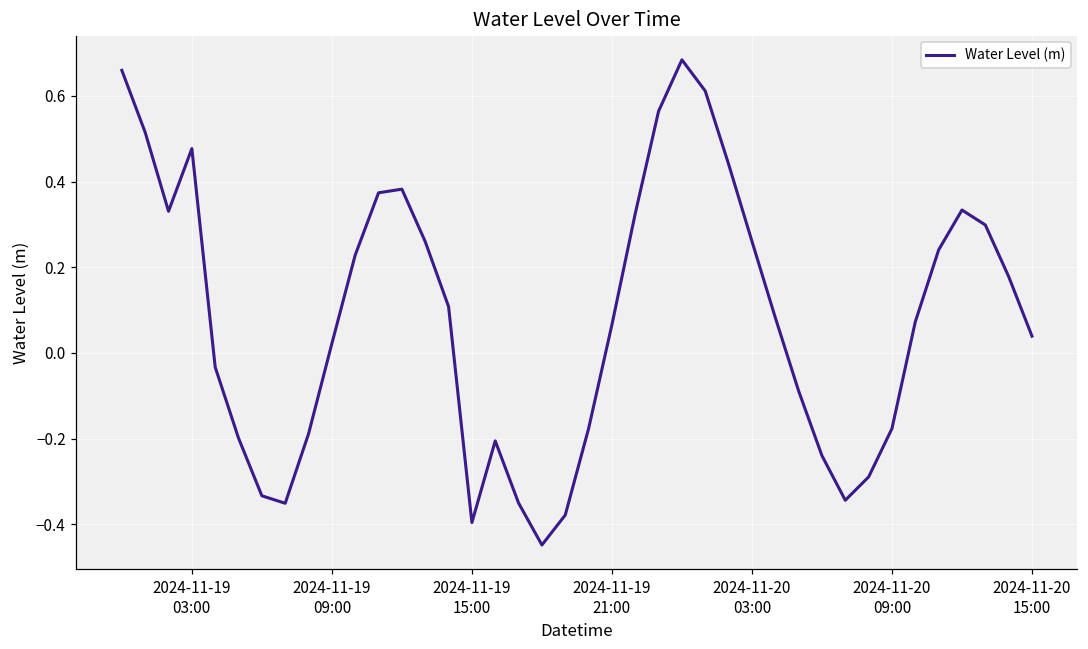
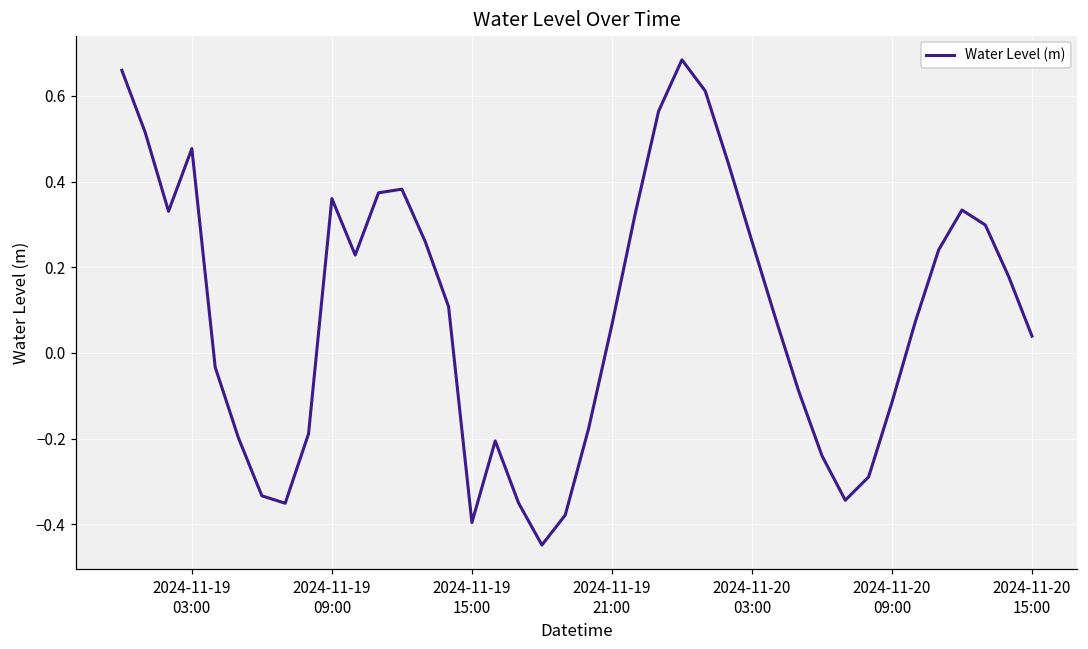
  {
    "2024-11-19 03:00": 0.48,
-   "2024-11-19 09:00": 0.02,
+   "2024-11-19 09:00": 0.36,
    "2024-11-19 15:00": -0.40,
    "2024-11-19 21:00": 0.07,
    "2024-11-20 03:00": 0.26,
-   "2024-11-20 09:00": -0.18,
+   "2024-11-20 09:00": -0.12,
    "2024-11-20 15:00": 0.04
  }
